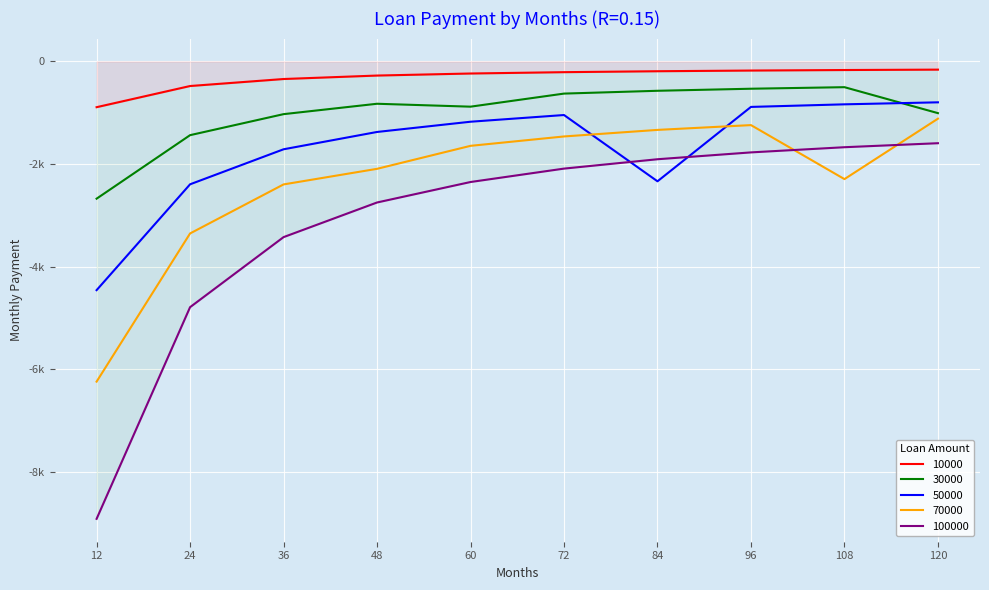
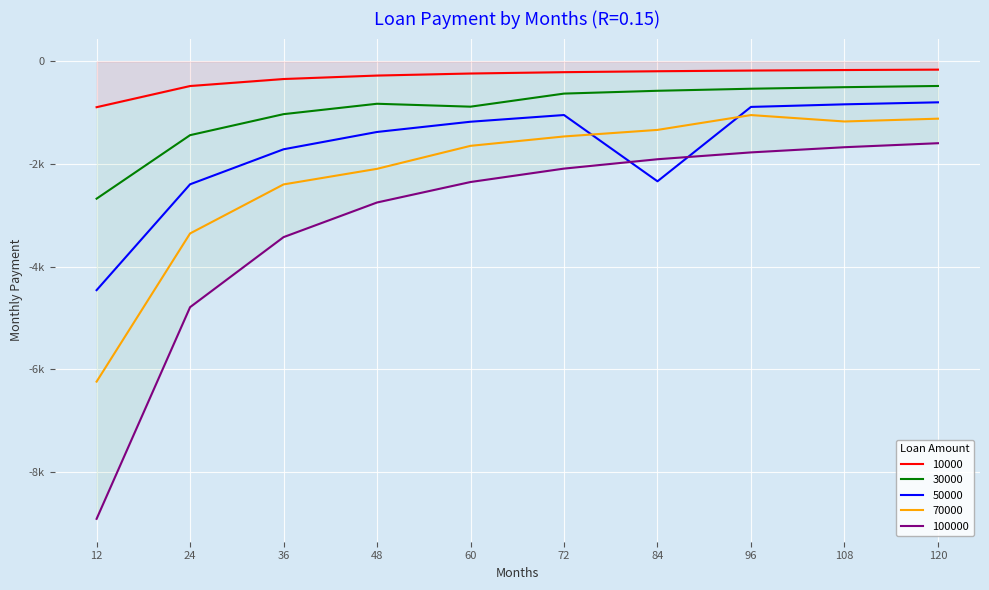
  {
    "30000": {
      "12": -2700,
      "24": -1400,
      "36": -1000,
      "48": -800,
      "60": -900,
      "72": -600,
      "84": -600,
      "96": -500,
      "108": -500,
-     "120": -1000
+     "120": -500
    },
    "50000": {
      "12": -4500,
      "24": -2400,
      "36": -1700,
      "48": -1400,
      "60": -1200,
      "72": -1000,
      "84": -2300,
      "96": -900,
      "108": -800,
      "120": -800
    },
    "70000": {
      "12": -6200,
      "24": -3400,
      "36": -2400,
      "48": -2100,
      "60": -1600,
      "72": -1500,
      "84": -1300,
-     "96": -1200,
-     "108": -2300,
+     "96": -1000,
+     "108": -1200,
      "120": -1100
    },
    "100000": {
      "12": -8900,
      "24": -4800,
      "36": -3400,
      "48": -2700,
      "60": -2300,
      "72": -2100,
      "84": -1900,
      "96": -1800,
      "108": -1700,
      "120": -1600
    }
  }
